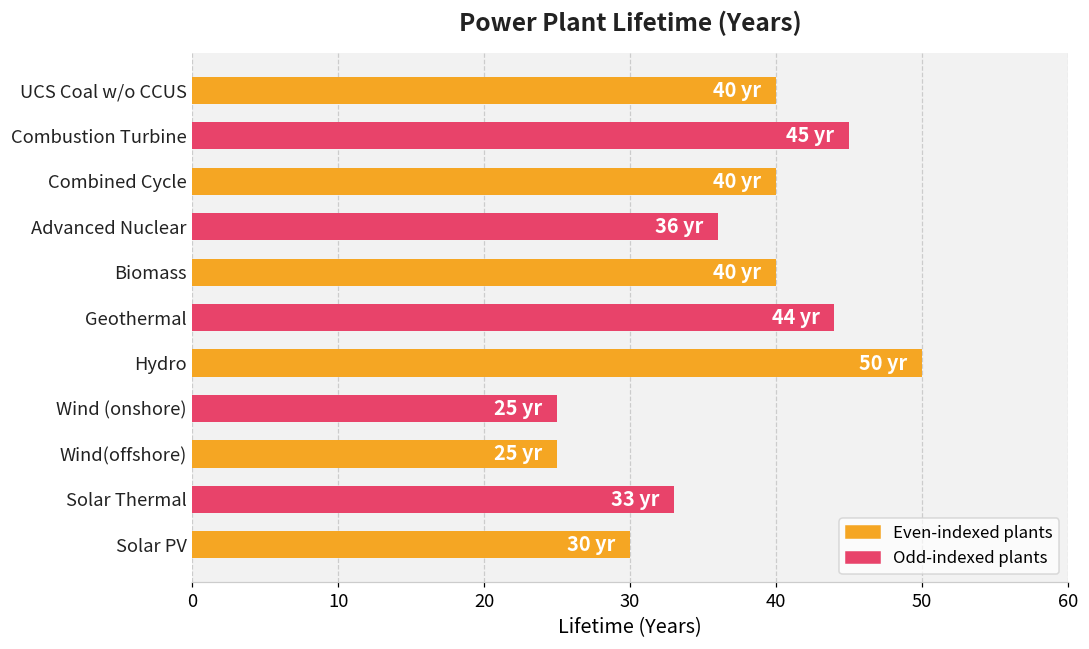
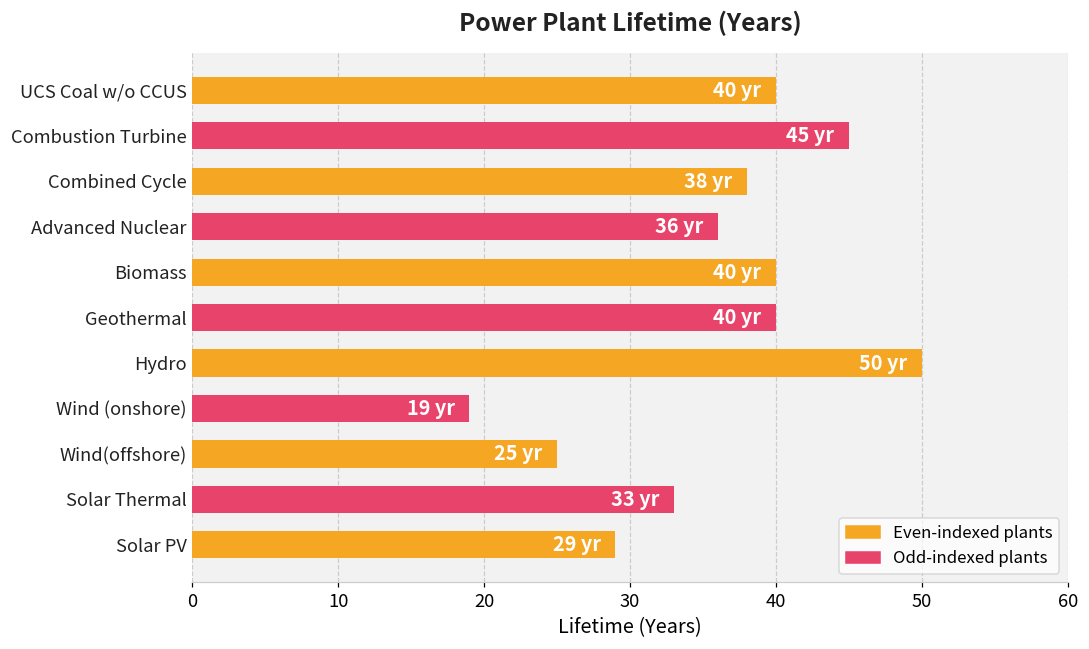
  {
    "UCS Coal w/o CCUS": 40,
    "Combustion Turbine": 45,
-   "Combined Cycle": 40,
+   "Combined Cycle": 38,
    "Advanced Nuclear": 36,
    "Biomass": 40,
-   "Geothermal": 44,
+   "Geothermal": 40,
    "Hydro": 50,
-   "Wind (onshore)": 25,
+   "Wind (onshore)": 19,
    "Wind(offshore)": 25,
    "Solar Thermal": 33,
-   "Solar PV": 30
+   "Solar PV": 29
  }
